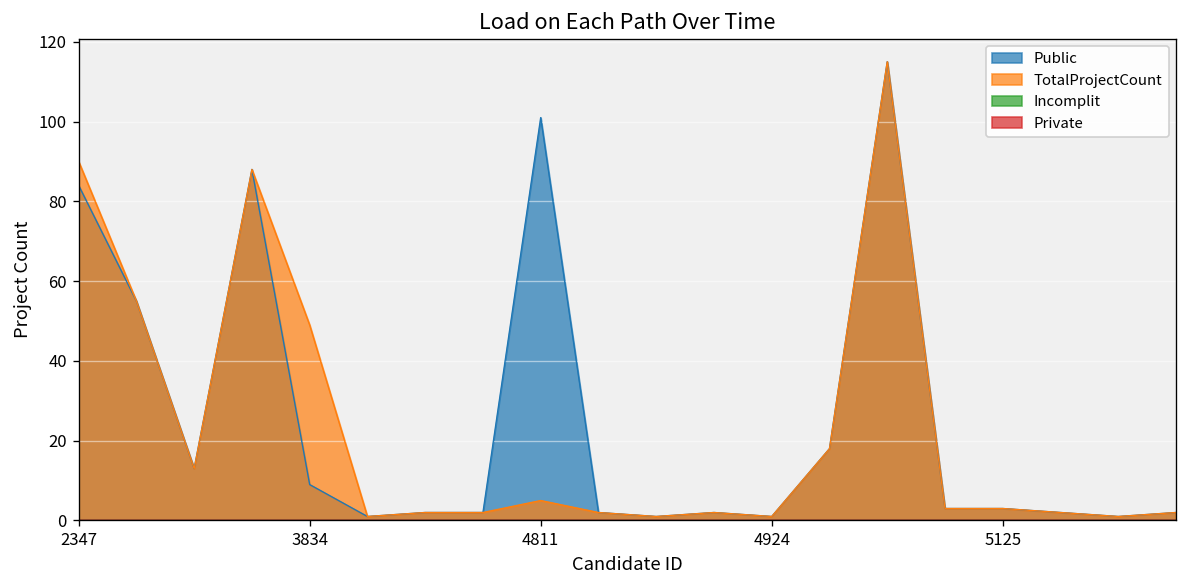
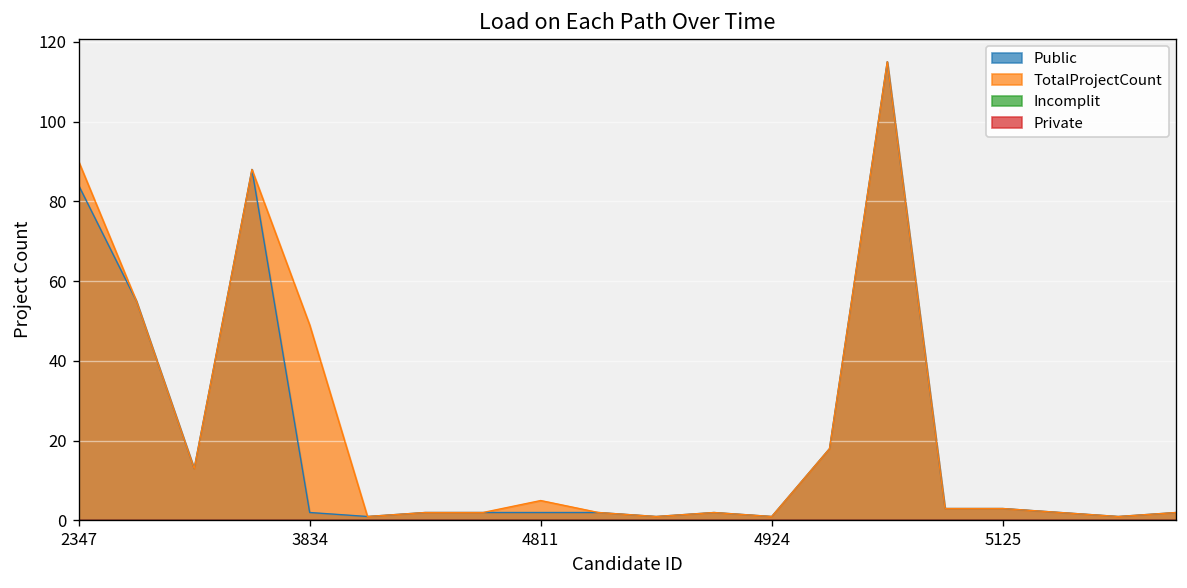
  {
    "Public": {
      "2347": 84,
-     "3834": 9,
-     "4811": 101
+     "3834": 2,
+     "4811": 2
    },
    "TotalProjectCount": {
      "2347": 90,
      "3834": 49,
      "4811": 5
    },
    "Private": {
      "2347": 0,
      "3834": 0,
      "4811": 0,
      "4924": 0,
      "5125": 0
    }
  }
